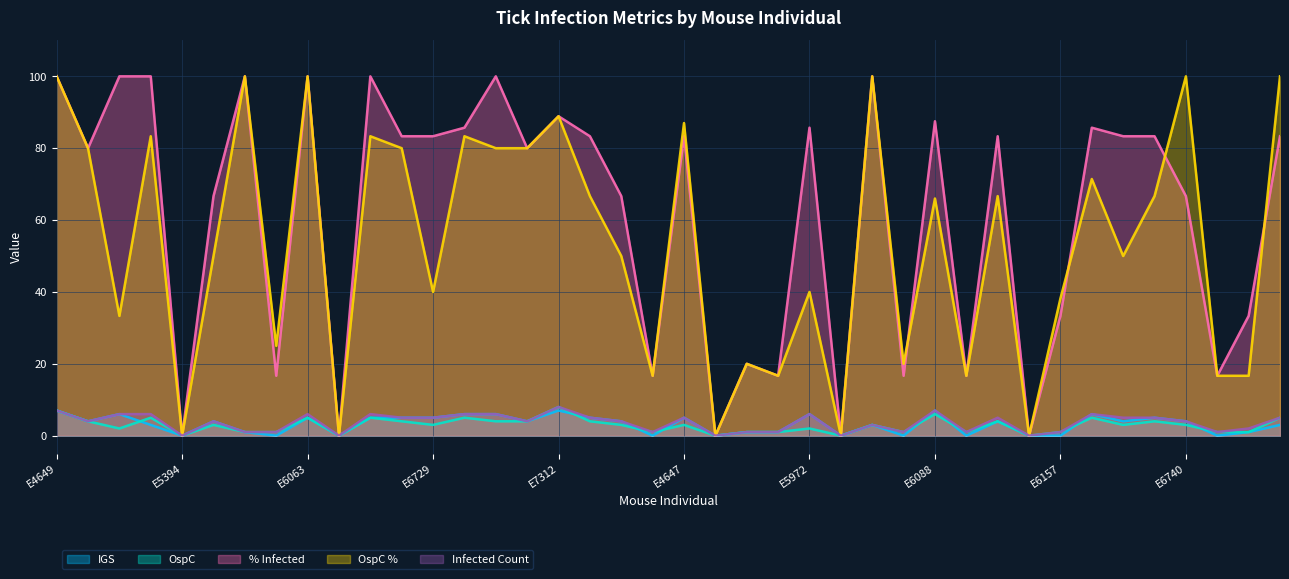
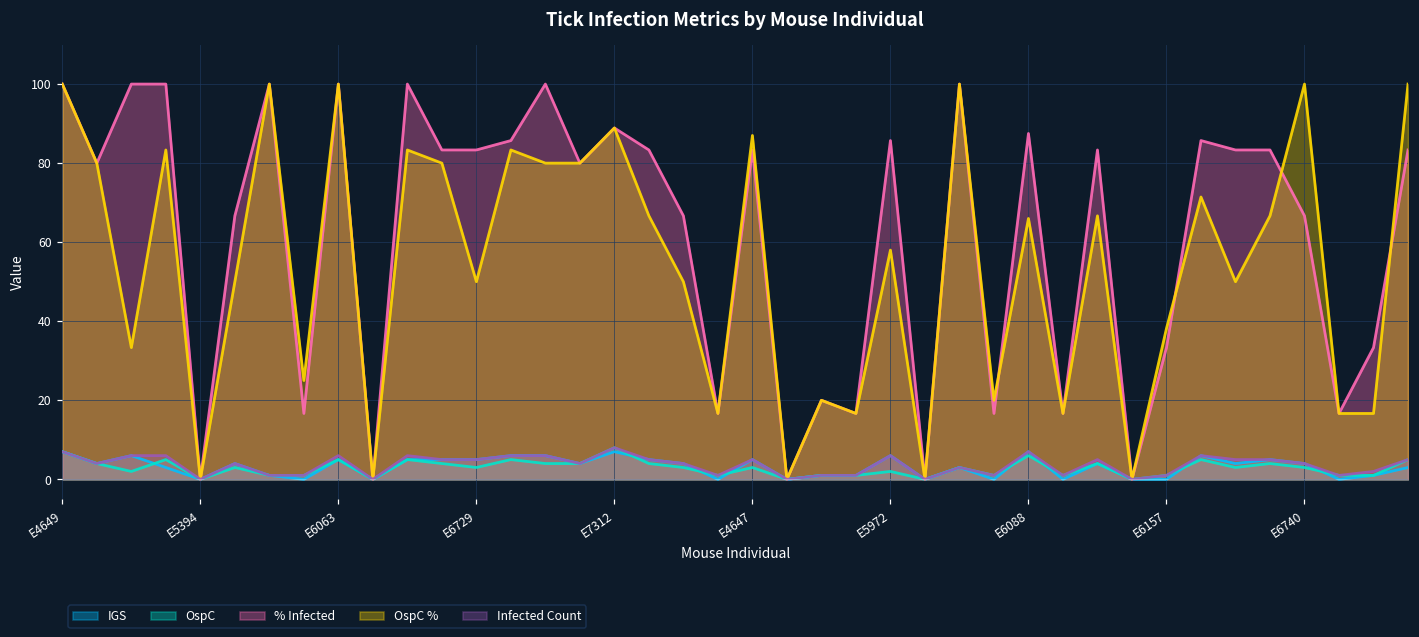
  {
    "OspC %": {
-     "E6729": 40,
+     "E6729": 50,
      "E4647": 87,
-     "E5972": 40,
+     "E5972": 58,
      "E6088": 66,
      "E6157": 38,
      "E6740": 100
    }
  }
